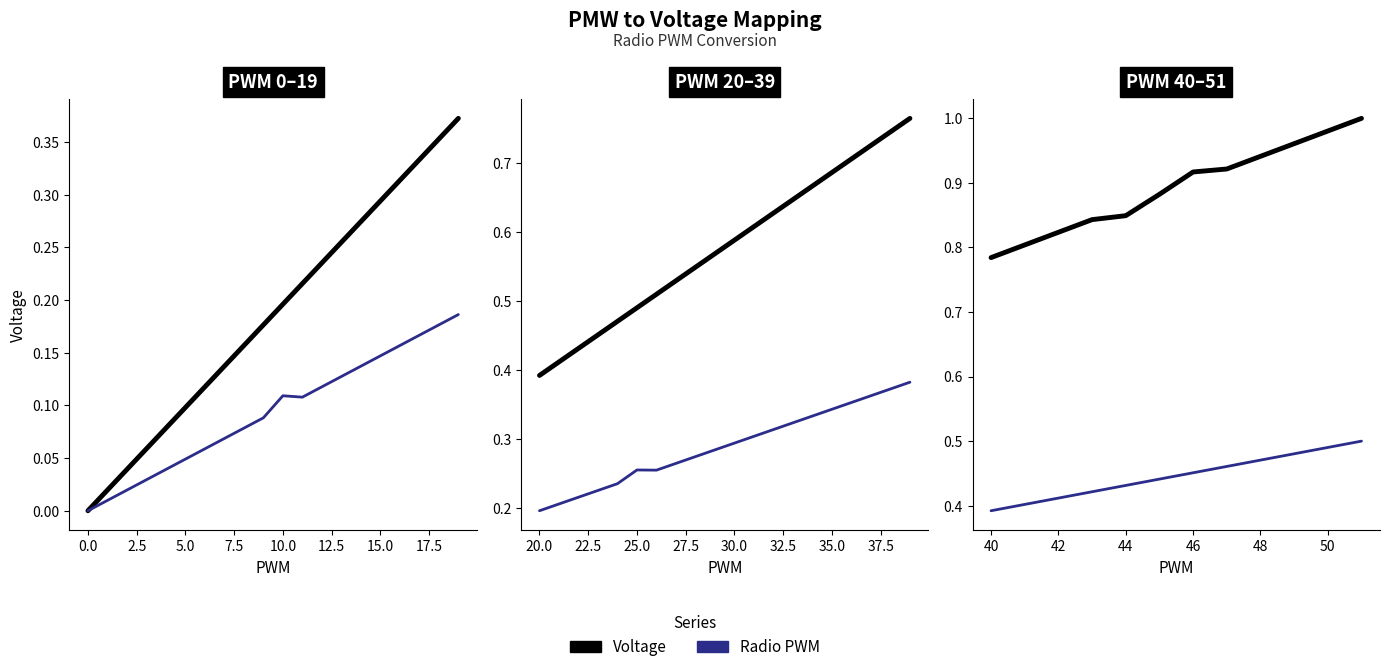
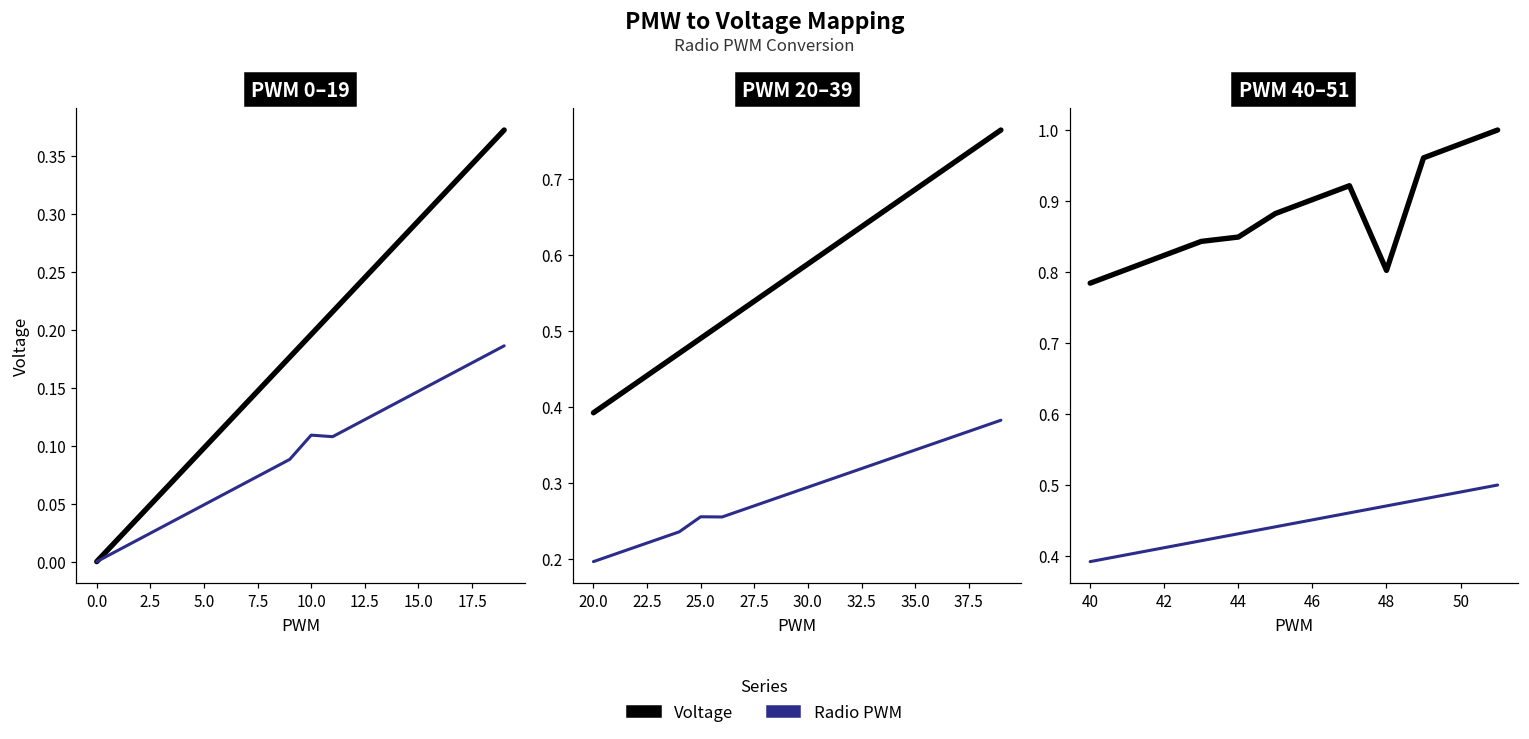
  {
    "PWM 0–19": {
      "Voltage": {
        "5.0": 0.098,
        "10.0": 0.196,
        "15.0": 0.294
      },
      "Radio PWM": {
        "5.0": 0.049,
        "10.0": 0.109,
        "15.0": 0.147
      }
    },
    "PWM 20–39": {
      "Voltage": {
        "20.0": 0.39,
        "25.0": 0.49,
        "30.0": 0.59,
        "35.0": 0.69
      },
      "Radio PWM": {
        "20.0": 0.20,
        "25.0": 0.26,
        "30.0": 0.29,
        "35.0": 0.34
      }
    },
    "PWM 40–51": {
      "Voltage": {
        "40": 0.78,
        "42": 0.82,
        "44": 0.85,
-       "46": 0.92,
-       "48": 0.94,
+       "46": 0.90,
+       "48": 0.80,
        "50": 0.98
      },
      "Radio PWM": {
        "40": 0.39,
        "42": 0.41,
        "44": 0.43,
        "46": 0.45,
        "48": 0.47,
        "50": 0.49
      }
    }
  }
